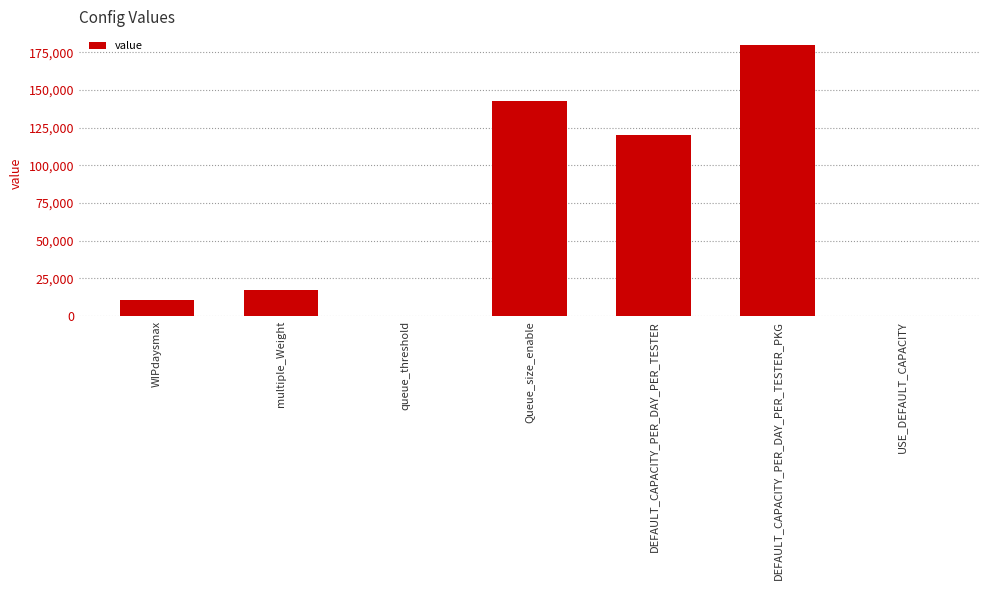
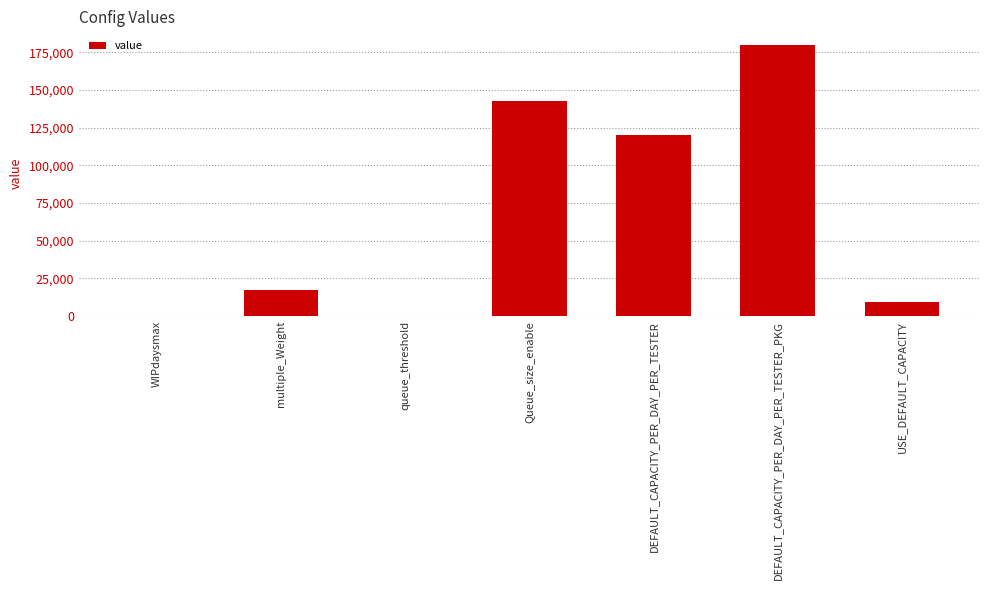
  {
-   "WIPdaysmax": "11,000",
+   "WIPdaysmax": "0",
    "multiple_Weight": "17,000",
    "Queue_size_enable": "143,000",
    "DEFAULT_CAPACITY_PER_DAY_PER_TESTER": "120,000",
    "DEFAULT_CAPACITY_PER_DAY_PER_TESTER_PKG": "180,000",
-   "USE_DEFAULT_CAPACITY": "0"
+   "USE_DEFAULT_CAPACITY": "10,000"
  }
